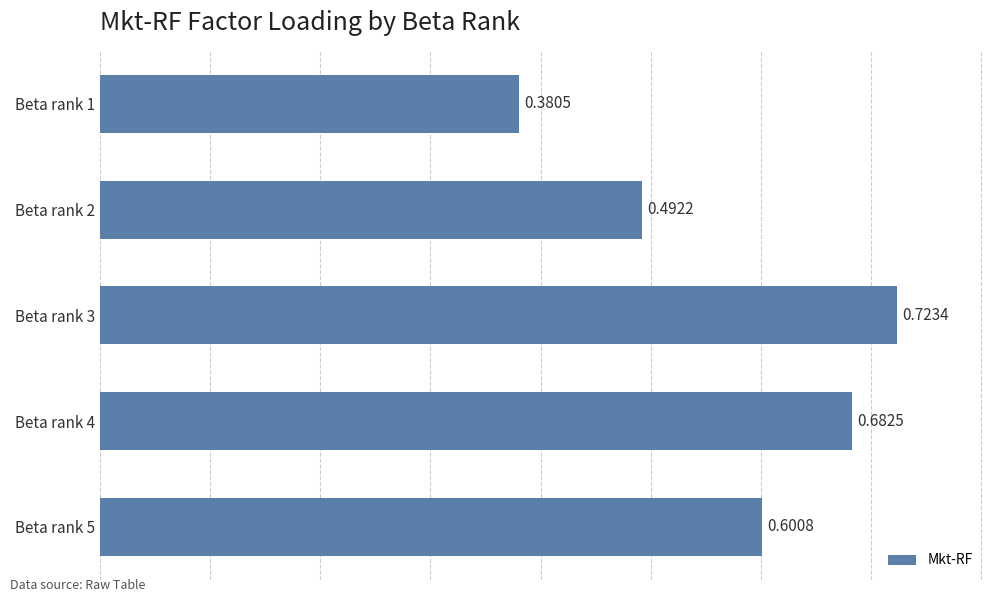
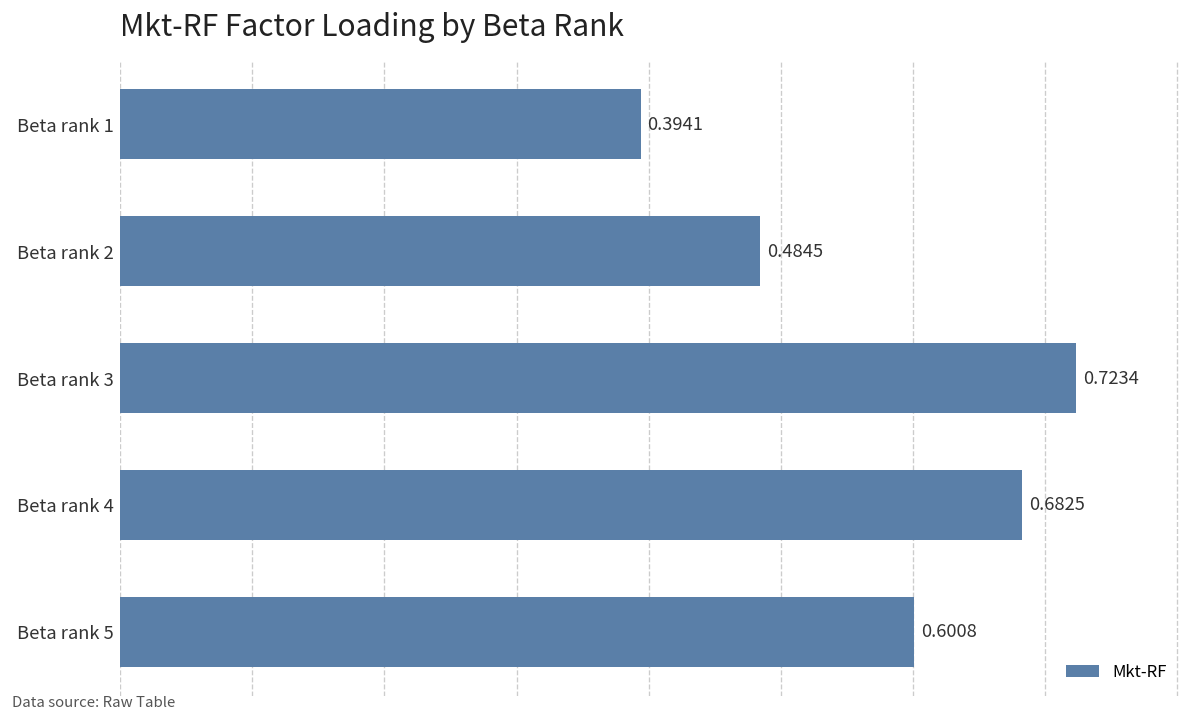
  {
-   "Beta rank 1": 0.3805,
-   "Beta rank 2": 0.4922,
+   "Beta rank 1": 0.3941,
+   "Beta rank 2": 0.4845,
    "Beta rank 3": 0.7234,
    "Beta rank 4": 0.6825,
    "Beta rank 5": 0.6008
  }
